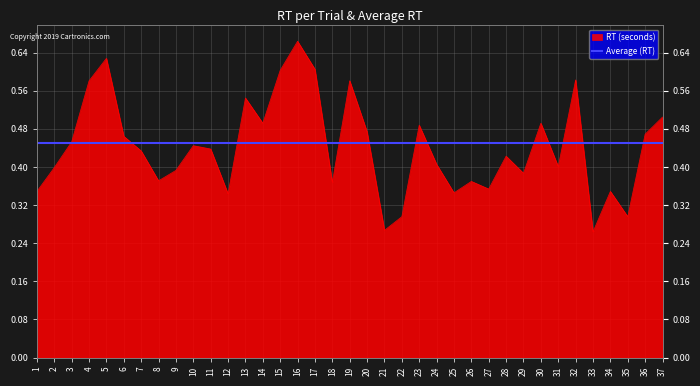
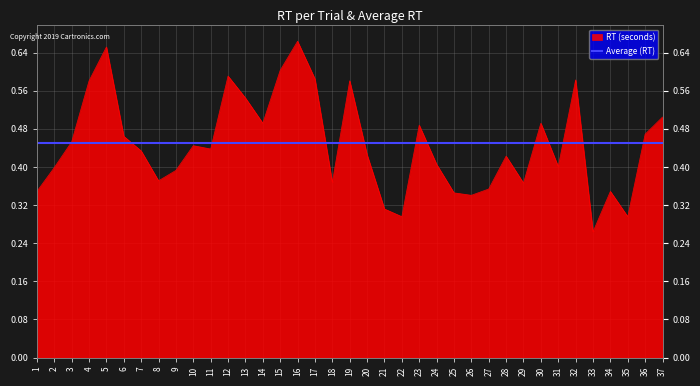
  {
    "RT (seconds)": {
      "1": 0.35,
      "2": 0.40,
      "4": 0.58,
-     "5": 0.63,
+     "5": 0.65,
      "6": 0.46,
      "7": 0.43,
      "8": 0.37,
      "9": 0.39,
      "11": 0.44,
-     "12": 0.34,
+     "12": 0.59,
      "13": 0.54,
      "14": 0.49,
      "15": 0.60,
      "16": 0.66,
-     "17": 0.61,
+     "17": 0.58,
      "18": 0.37,
      "19": 0.58,
-     "20": 0.47,
-     "21": 0.27,
+     "20": 0.43,
+     "21": 0.31,
      "22": 0.30,
      "23": 0.49,
      "24": 0.41,
      "25": 0.35,
-     "26": 0.37,
+     "26": 0.34,
      "27": 0.35,
      "28": 0.42,
-     "29": 0.39,
+     "29": 0.37,
      "30": 0.49,
      "31": 0.40,
      "32": 0.58,
      "33": 0.26,
      "34": 0.35,
      "35": 0.30,
      "36": 0.47,
      "37": 0.50
    },
    "Average (RT)": {
      "1": 0.45,
      "2": 0.45,
      "4": 0.45,
      "5": 0.45,
      "6": 0.45,
      "7": 0.45,
      "8": 0.45,
      "9": 0.45,
      "11": 0.45,
      "12": 0.45,
      "13": 0.45,
      "14": 0.45,
      "15": 0.45,
      "16": 0.45,
      "17": 0.45,
      "18": 0.45,
      "19": 0.45,
      "20": 0.45,
      "21": 0.45,
      "22": 0.45,
      "23": 0.45,
      "24": 0.45,
      "25": 0.45,
      "26": 0.45,
      "27": 0.45,
      "28": 0.45,
      "29": 0.45,
      "30": 0.45,
      "31": 0.45,
      "32": 0.45,
      "33": 0.45,
      "34": 0.45,
      "35": 0.45,
      "36": 0.45,
      "37": 0.45
    }
  }
